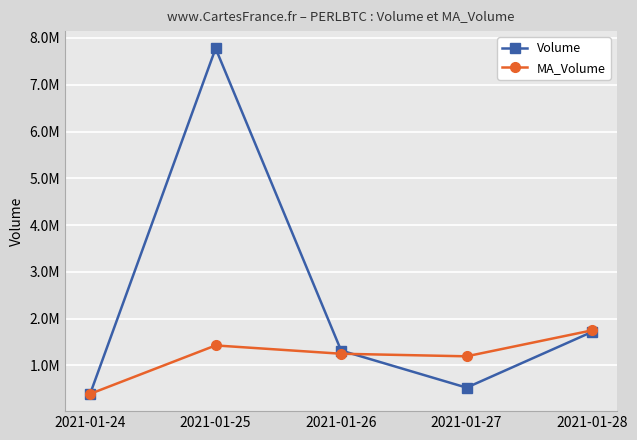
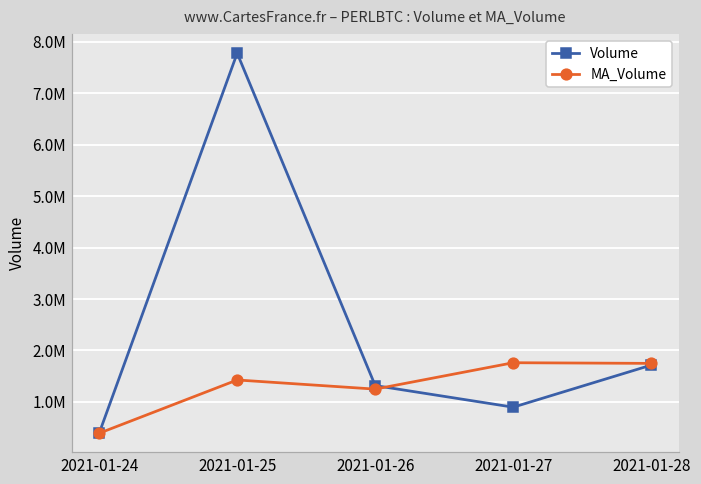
  {
    "Volume": {
      "2021-01-25": 7800000,
      "2021-01-26": 1300000,
-     "2021-01-27": 500000
+     "2021-01-27": 900000
    },
    "MA_Volume": {
      "2021-01-25": 1400000,
      "2021-01-26": 1200000,
-     "2021-01-27": 1200000
+     "2021-01-27": 1800000
    }
  }
